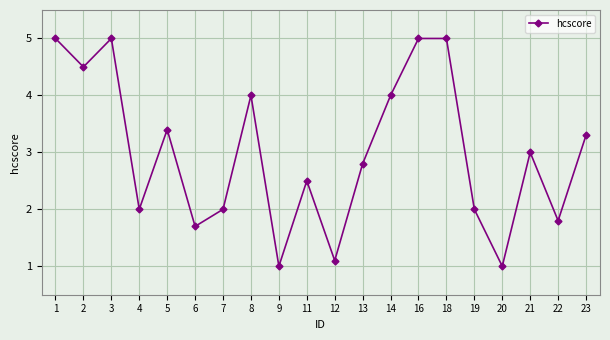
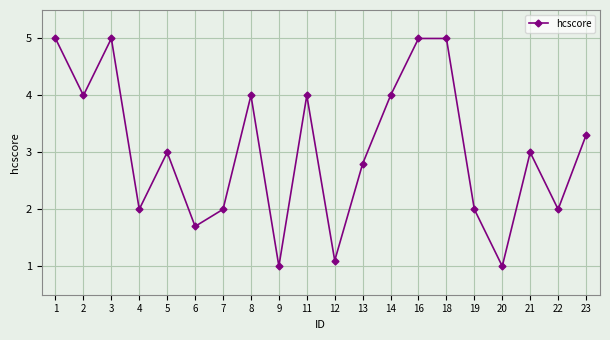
  {
    "1": 5.0,
-   "2": 4.5,
+   "2": 4.0,
    "3": 5.0,
    "4": 2.0,
-   "5": 3.4,
+   "5": 3.0,
    "6": 1.7,
    "7": 2.0,
    "8": 4.0,
    "9": 1.0,
-   "11": 2.5,
+   "11": 4.0,
    "12": 1.1,
    "13": 2.8,
    "14": 4.0,
    "16": 5.0,
    "18": 5.0,
    "19": 2.0,
    "20": 1.0,
    "21": 3.0,
-   "22": 1.8,
+   "22": 2.0,
    "23": 3.3
  }
